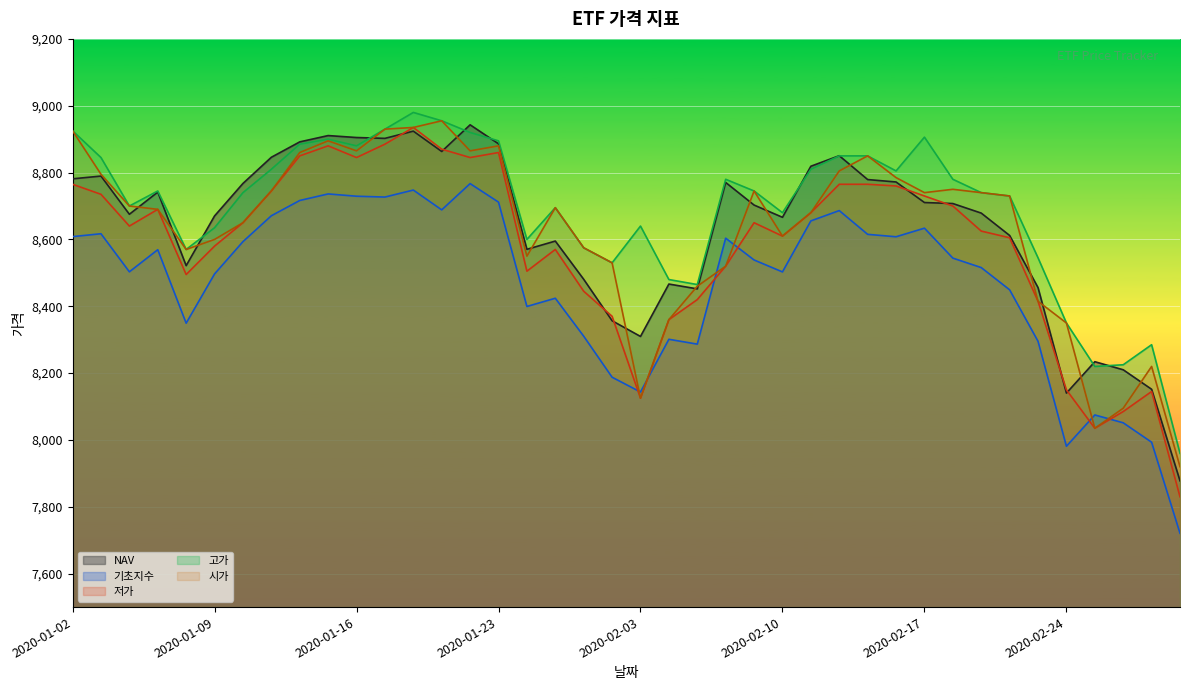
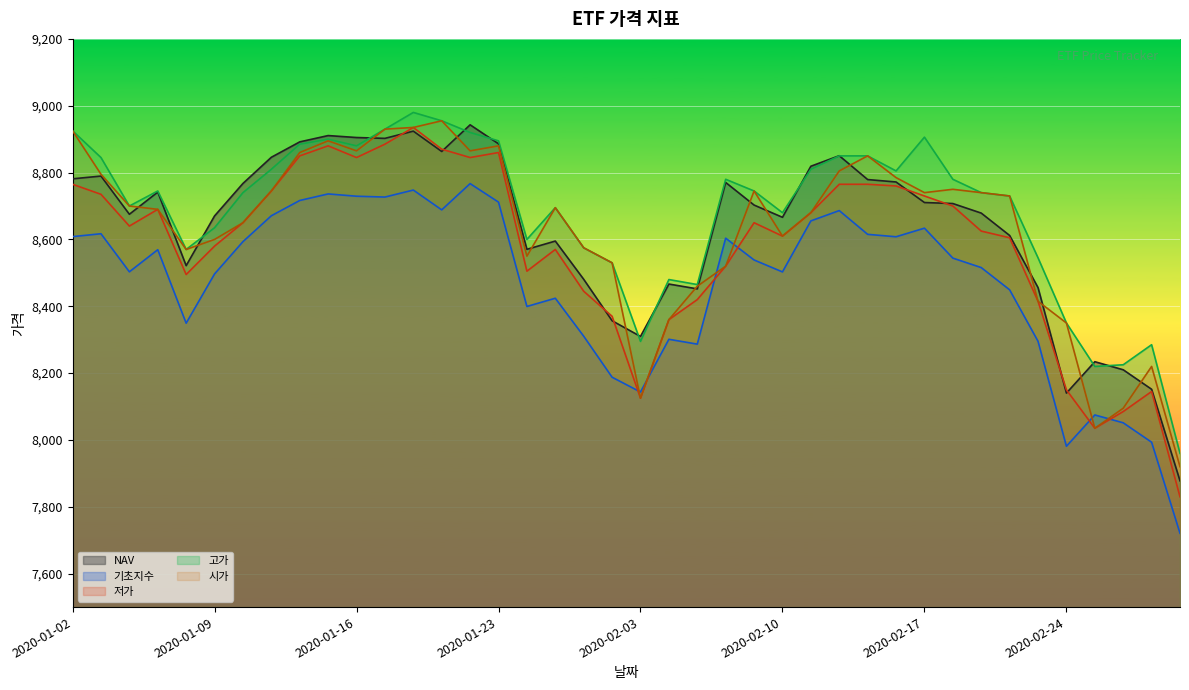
  {
    "NAV": {
      "2020-01-02": "8,780",
      "2020-01-09": "8,670",
      "2020-01-16": "8,900",
      "2020-02-03": "8,310",
      "2020-02-10": "8,670",
      "2020-02-17": "8,710",
      "2020-02-24": "8,140"
    },
    "기초지수": {
      "2020-01-02": "8,610",
      "2020-01-09": "8,500",
      "2020-01-16": "8,730",
      "2020-01-23": "8,710",
      "2020-02-03": "8,140",
      "2020-02-10": "8,500",
      "2020-02-17": "8,630",
      "2020-02-24": "7,980"
    },
    "고가": {
      "2020-01-09": "8,640",
      "2020-01-16": "8,880",
      "2020-01-23": "8,900",
-     "2020-02-03": "8,640",
+     "2020-02-03": "8,300",
      "2020-02-10": "8,680",
      "2020-02-17": "8,910"
    }
  }
